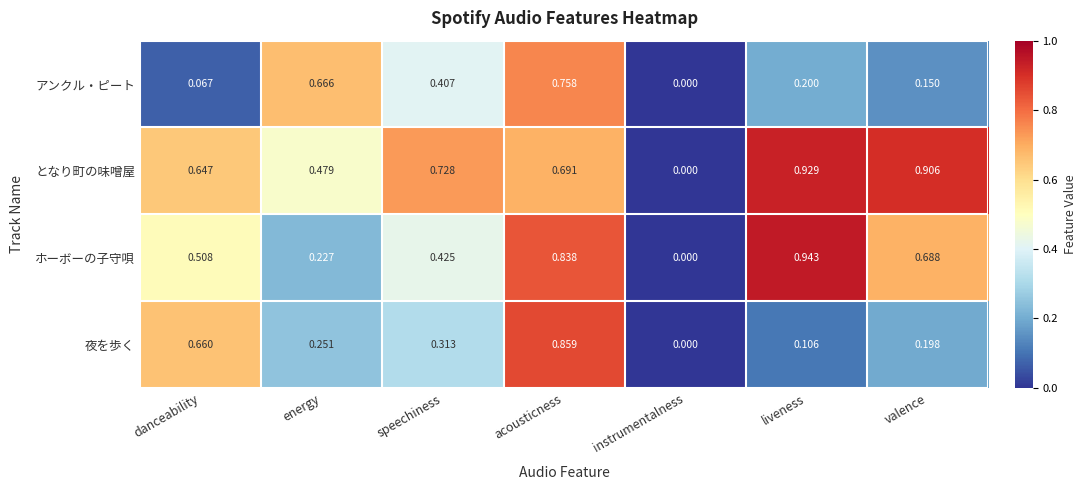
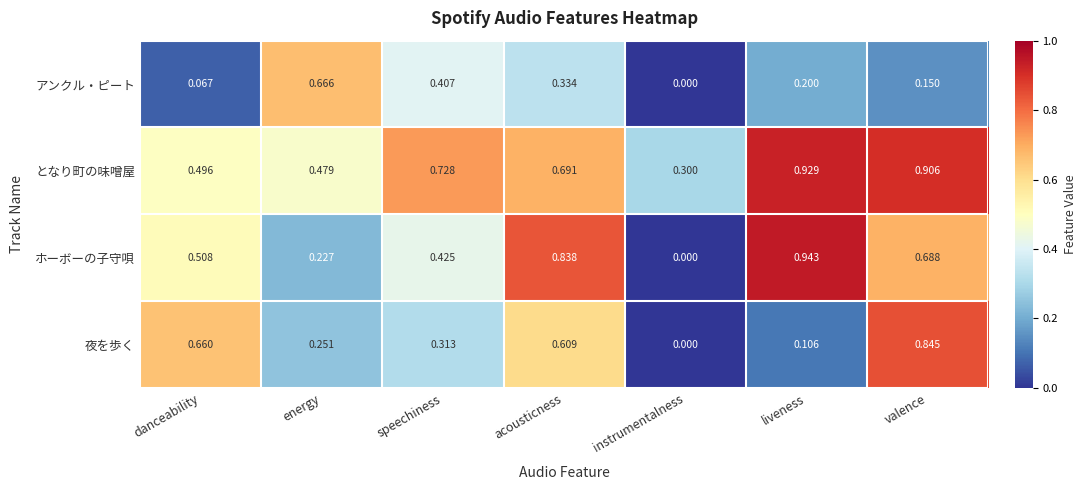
  {
    "アンクル・ピート": {
      "danceability": 0.067,
      "energy": 0.666,
      "speechiness": 0.407,
-     "acousticness": 0.758,
+     "acousticness": 0.334,
      "instrumentalness": 0.000,
      "liveness": 0.200,
      "valence": 0.150
    },
    "となり町の味噌屋": {
-     "danceability": 0.647,
+     "danceability": 0.496,
      "energy": 0.479,
      "speechiness": 0.728,
      "acousticness": 0.691,
-     "instrumentalness": 0.000,
+     "instrumentalness": 0.300,
      "liveness": 0.929,
      "valence": 0.906
    },
    "ホーボーの子守唄": {
      "danceability": 0.508,
      "energy": 0.227,
      "speechiness": 0.425,
      "acousticness": 0.838,
      "instrumentalness": 0.000,
      "liveness": 0.943,
      "valence": 0.688
    },
    "夜を歩く": {
      "danceability": 0.660,
      "energy": 0.251,
      "speechiness": 0.313,
-     "acousticness": 0.859,
+     "acousticness": 0.609,
      "instrumentalness": 0.000,
      "liveness": 0.106,
-     "valence": 0.198
+     "valence": 0.845
    }
  }
